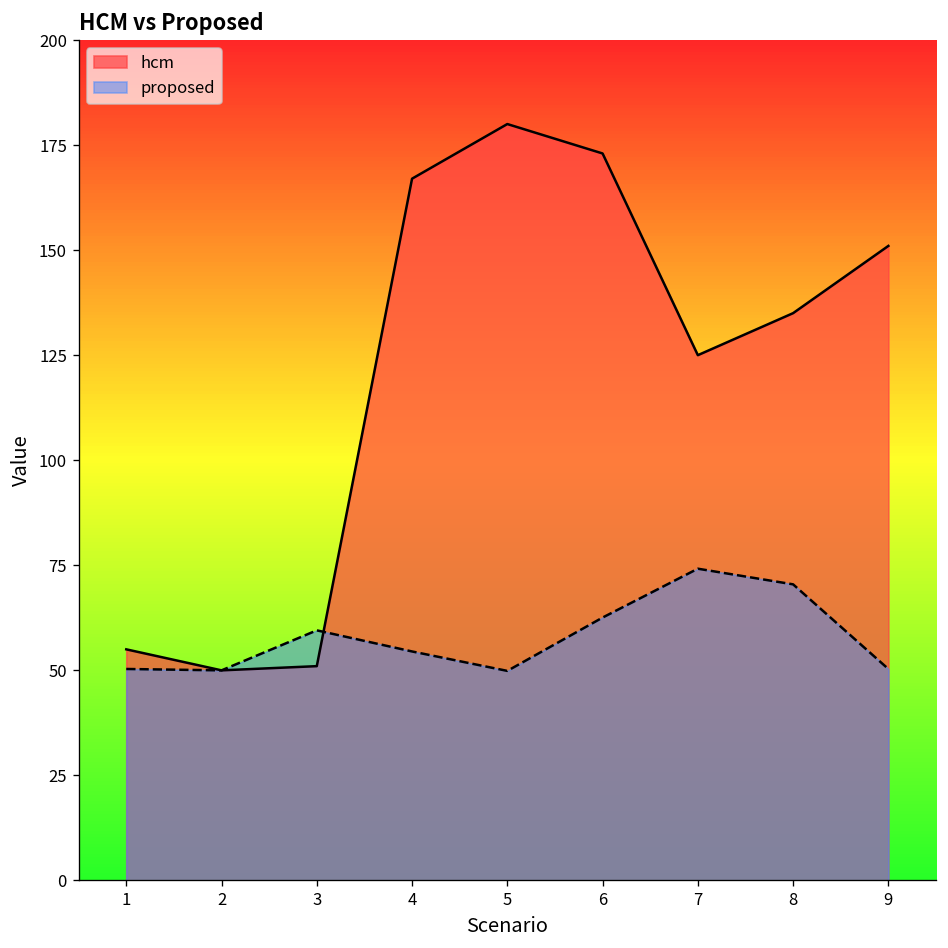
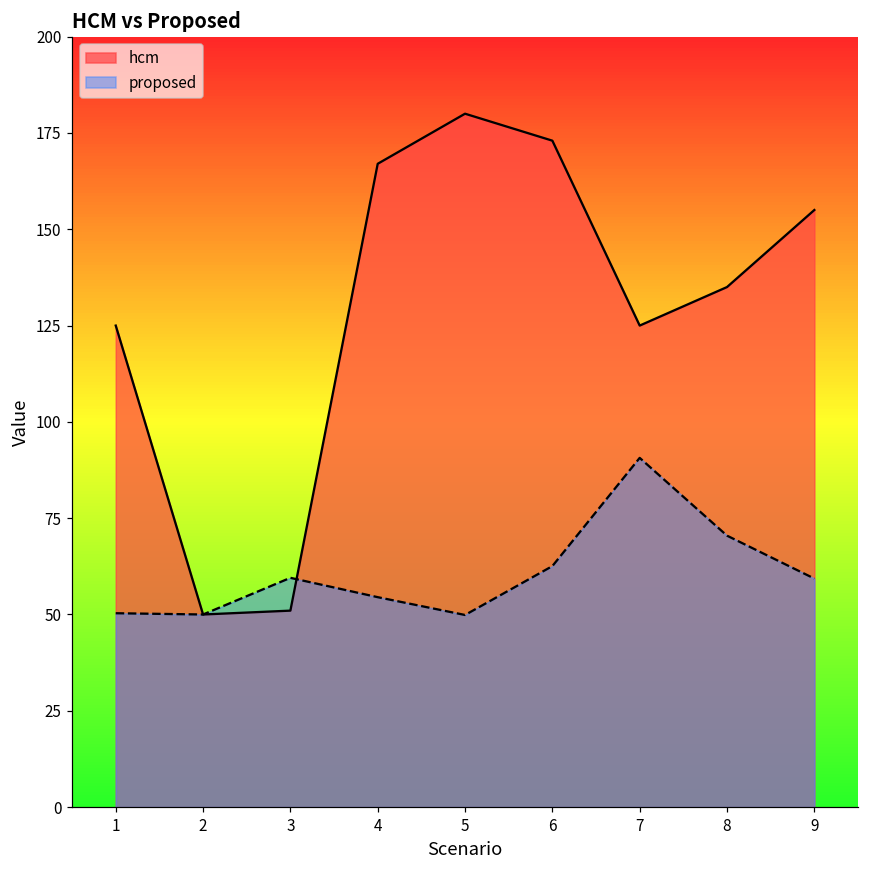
  {
    "hcm": {
-     "1": 55,
+     "1": 125,
      "3": 51,
      "4": 167,
      "5": 180,
      "6": 173,
      "7": 125,
      "8": 135,
-     "9": 151
+     "9": 155
    },
    "proposed": {
      "1": 50,
      "3": 60,
      "4": 54,
      "5": 50,
      "6": 63,
-     "7": 74,
+     "7": 91,
      "8": 70,
-     "9": 50
+     "9": 59
    }
  }
